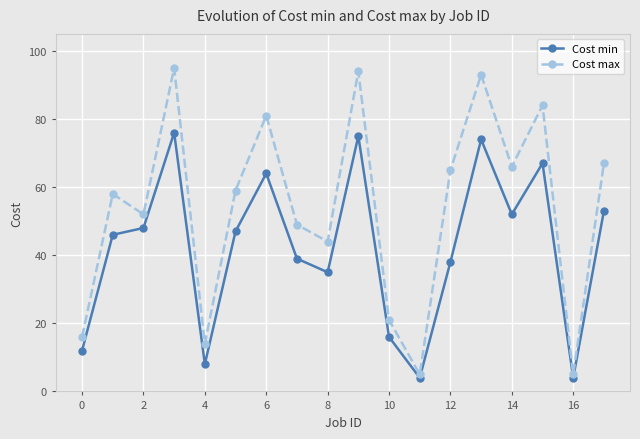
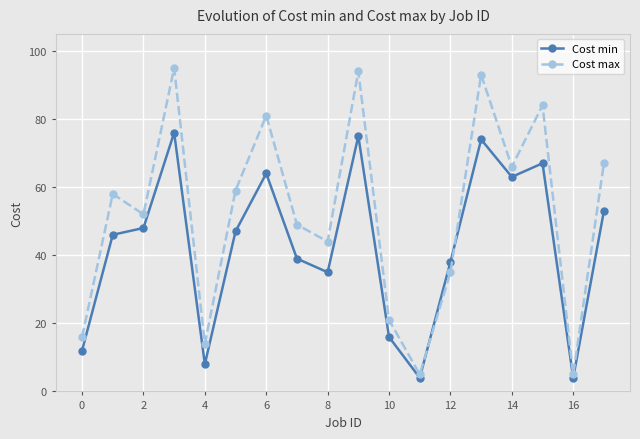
  {
    "Cost min": {
      "0": 12,
      "2": 48,
      "4": 8,
      "6": 64,
      "8": 35,
      "10": 16,
      "12": 38,
-     "14": 52,
+     "14": 63,
      "16": 4
    },
    "Cost max": {
      "0": 16,
      "2": 52,
      "4": 14,
      "6": 81,
      "8": 44,
      "10": 21,
-     "12": 65,
+     "12": 35,
      "14": 66,
      "16": 5
    }
  }
